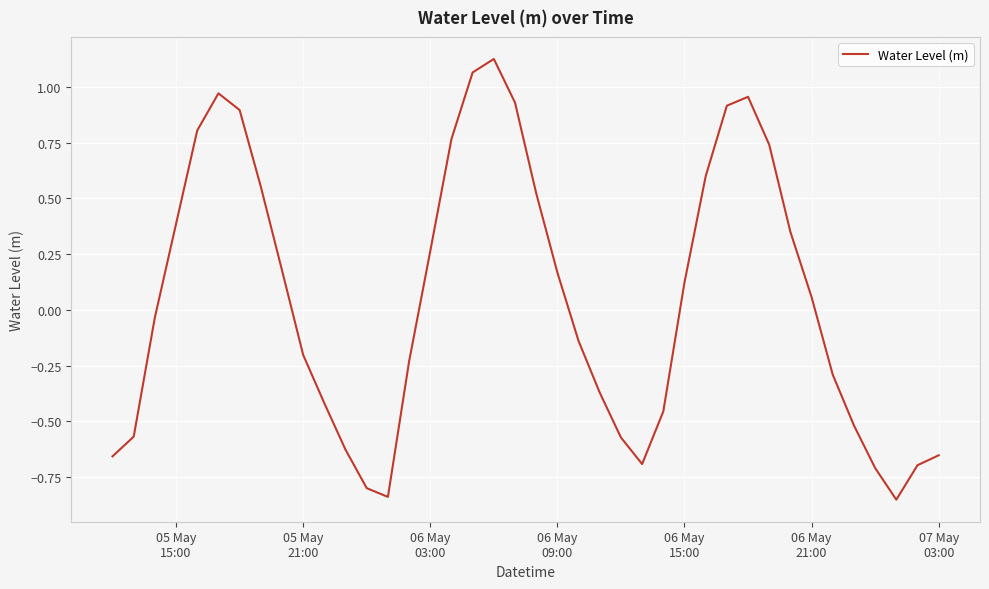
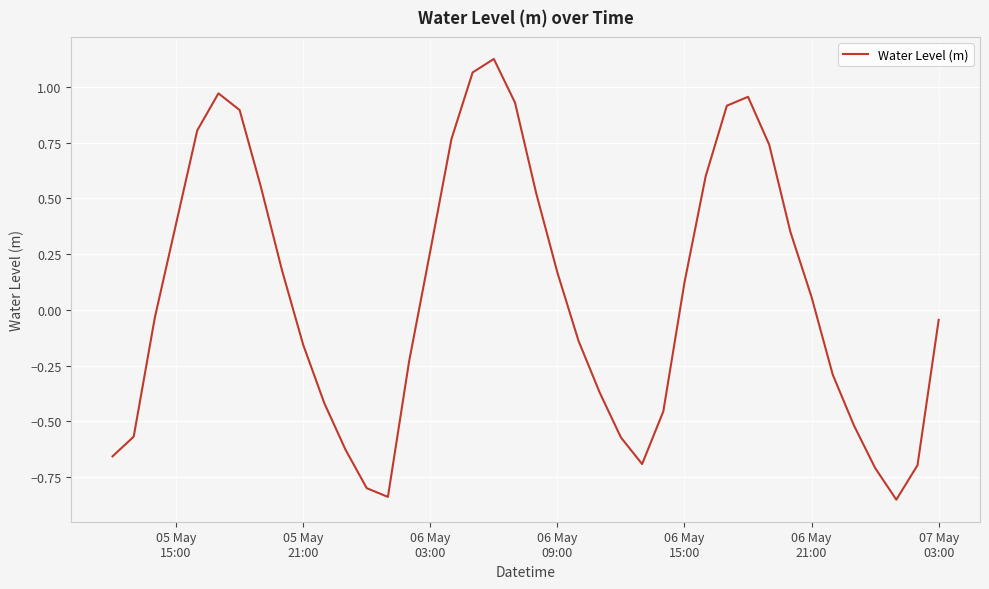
  {
    "05 May 15:00": 0.39,
-   "05 May 21:00": -0.20,
+   "05 May 21:00": -0.16,
    "06 May 03:00": 0.26,
    "06 May 09:00": 0.17,
    "06 May 15:00": 0.12,
    "06 May 21:00": 0.06,
-   "07 May 03:00": -0.65
+   "07 May 03:00": -0.04
  }
